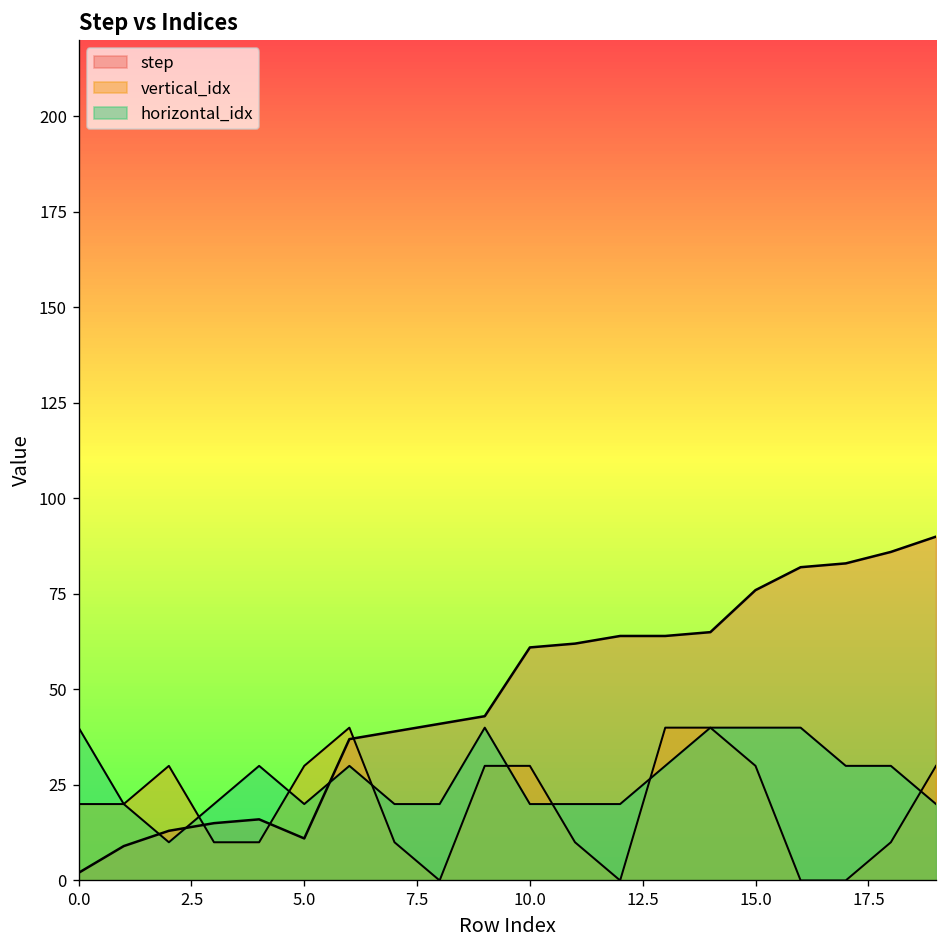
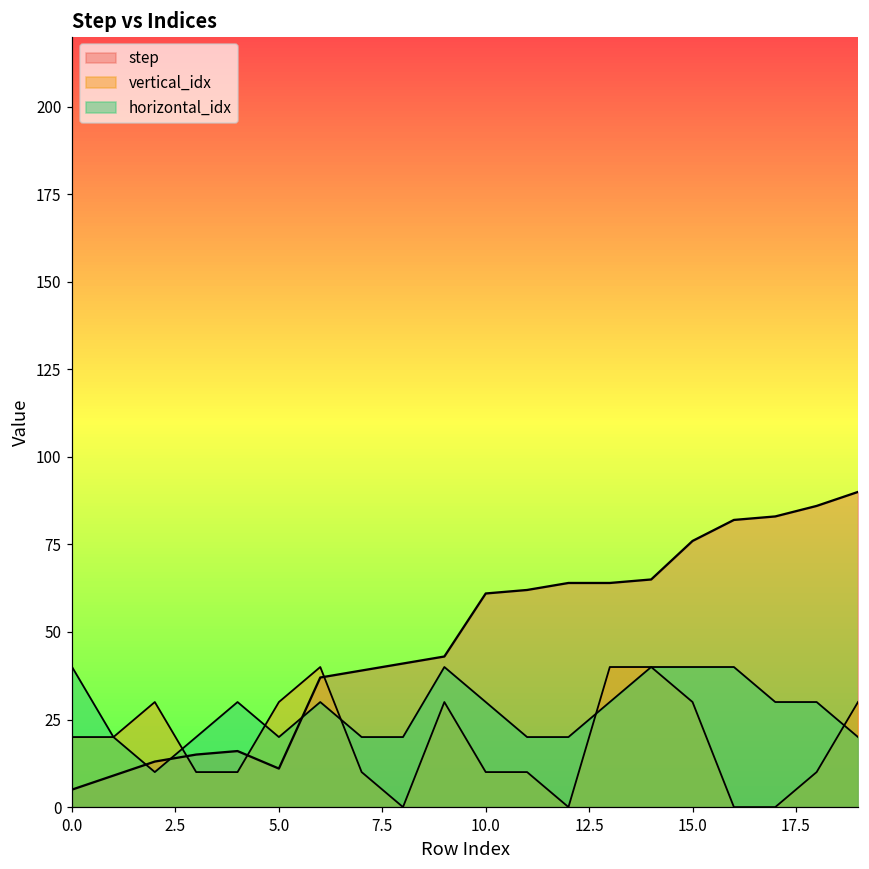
  {
    "step": {
-     "0.0": 2,
+     "0.0": 5,
      "5.0": 11,
      "10.0": 61,
      "15.0": 76
    },
    "vertical_idx": {
      "0.0": 20,
      "5.0": 30,
-     "10.0": 30,
+     "10.0": 10,
      "15.0": 30
    },
    "horizontal_idx": {
      "0.0": 40,
      "5.0": 20,
-     "10.0": 20,
+     "10.0": 30,
      "15.0": 40
    }
  }
